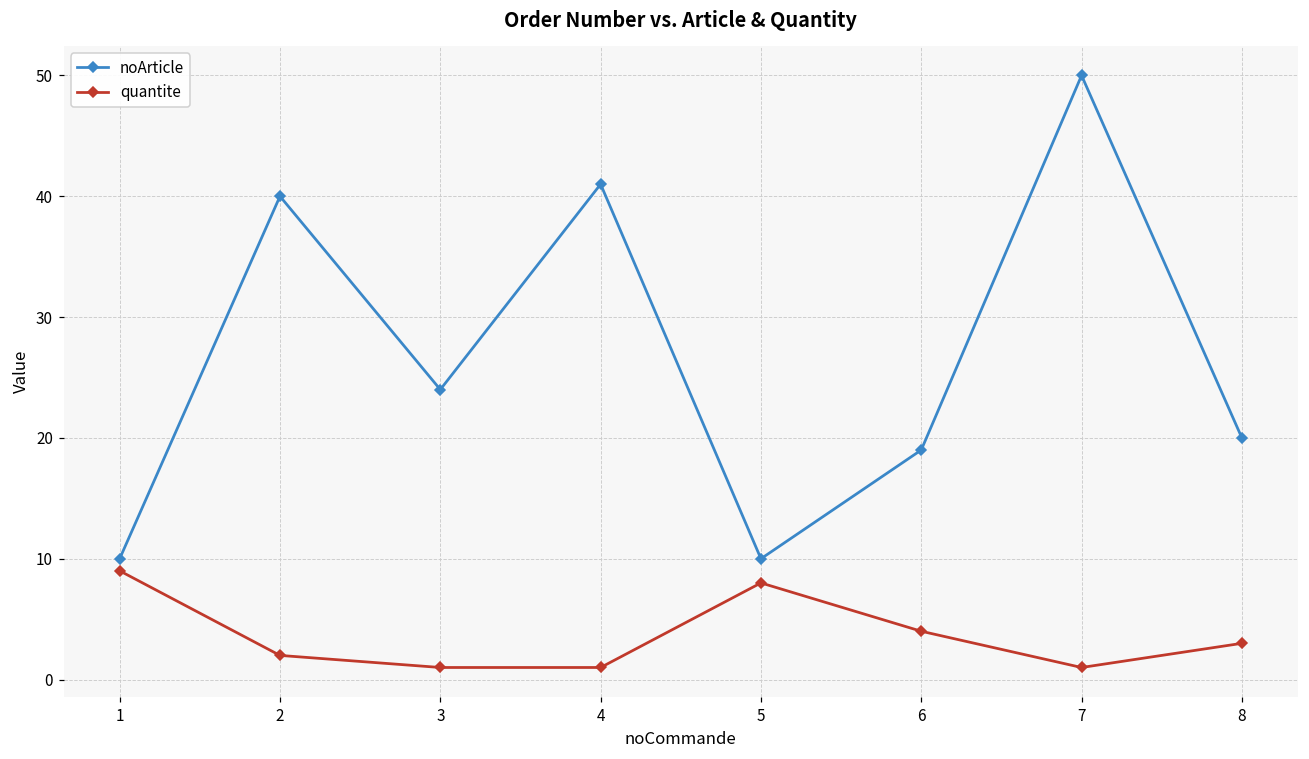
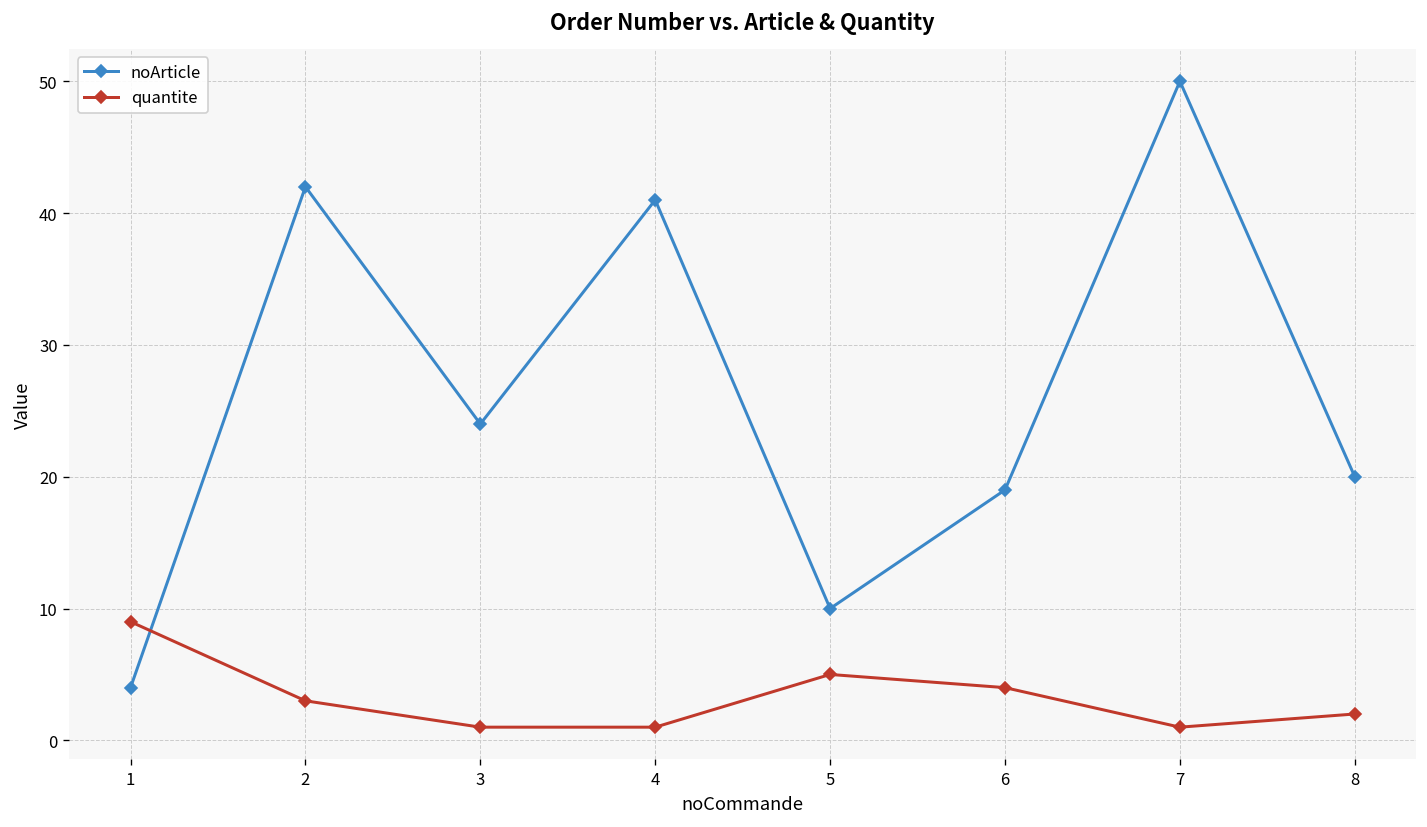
  {
    "noArticle": {
-     "1": 10,
-     "2": 40,
+     "1": 4,
+     "2": 42,
      "3": 24,
      "4": 41,
      "5": 10,
      "6": 19,
      "7": 50,
      "8": 20
    },
    "quantite": {
      "1": 9,
-     "2": 2,
+     "2": 3,
      "3": 1,
      "4": 1,
-     "5": 8,
+     "5": 5,
      "6": 4,
      "7": 1,
-     "8": 3
+     "8": 2
    }
  }
